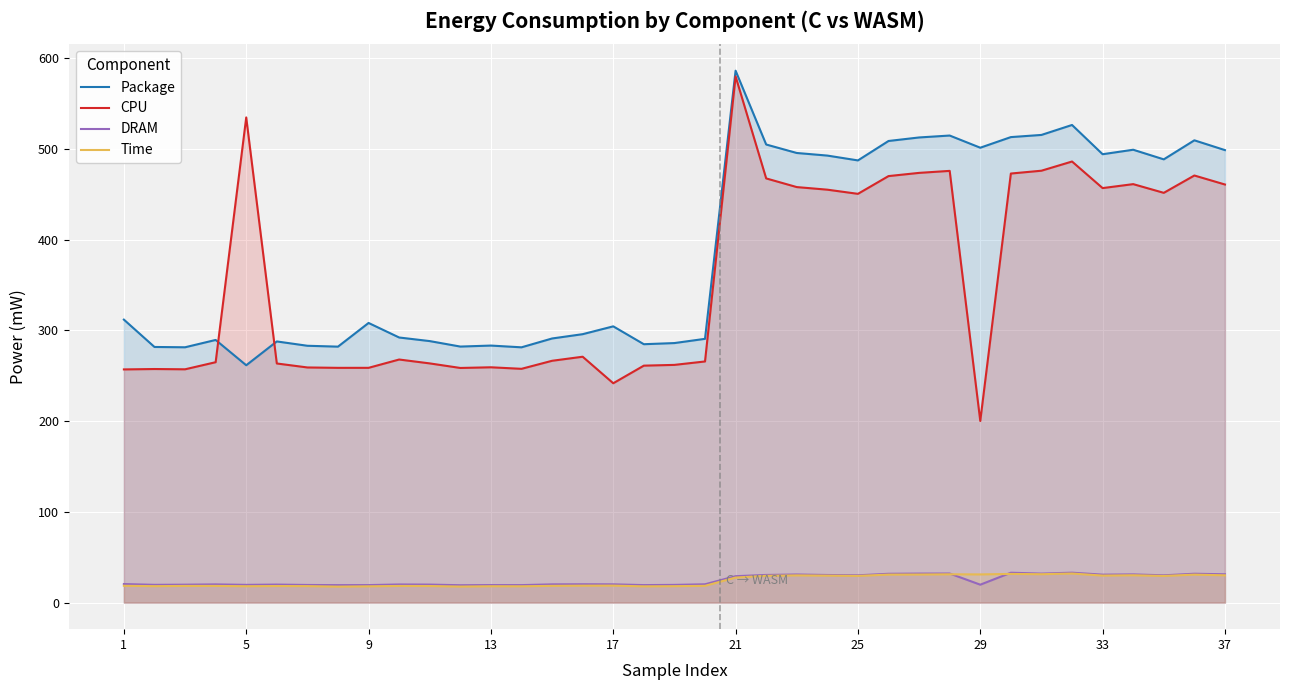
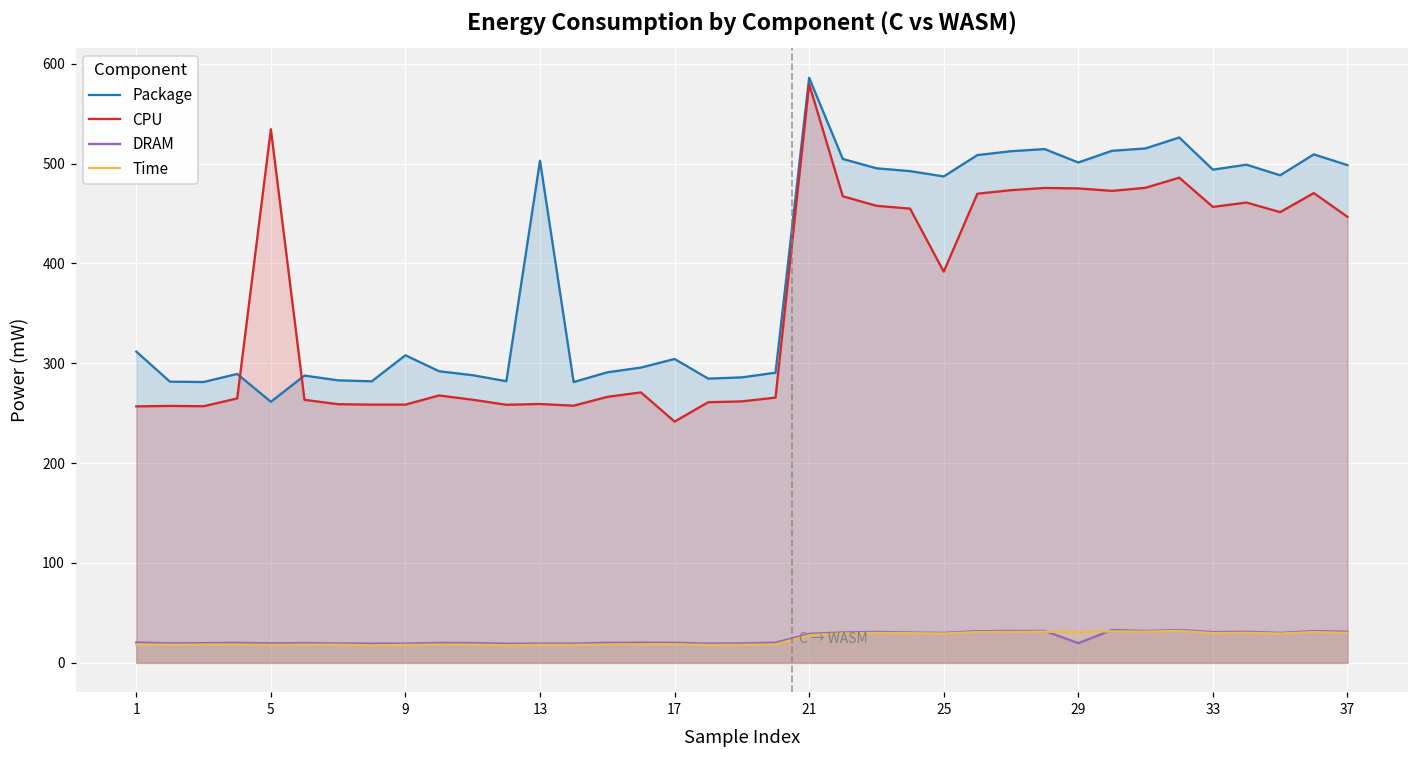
  {
    "Package": {
      "1": 310,
      "5": 260,
      "9": 310,
-     "13": 280,
+     "13": 500,
      "17": 300,
      "21": 590,
      "25": 490,
      "29": 500,
      "33": 490,
      "37": 500
    },
    "CPU": {
      "1": 260,
      "5": 530,
      "9": 260,
      "13": 260,
      "17": 240,
      "21": 580,
-     "25": 450,
-     "29": 200,
+     "25": 390,
+     "29": 480,
      "33": 460,
-     "37": 460
+     "37": 450
    },
    "DRAM": {
      "29": 20
    },
    "Time": {
      "29": 30
    }
  }
